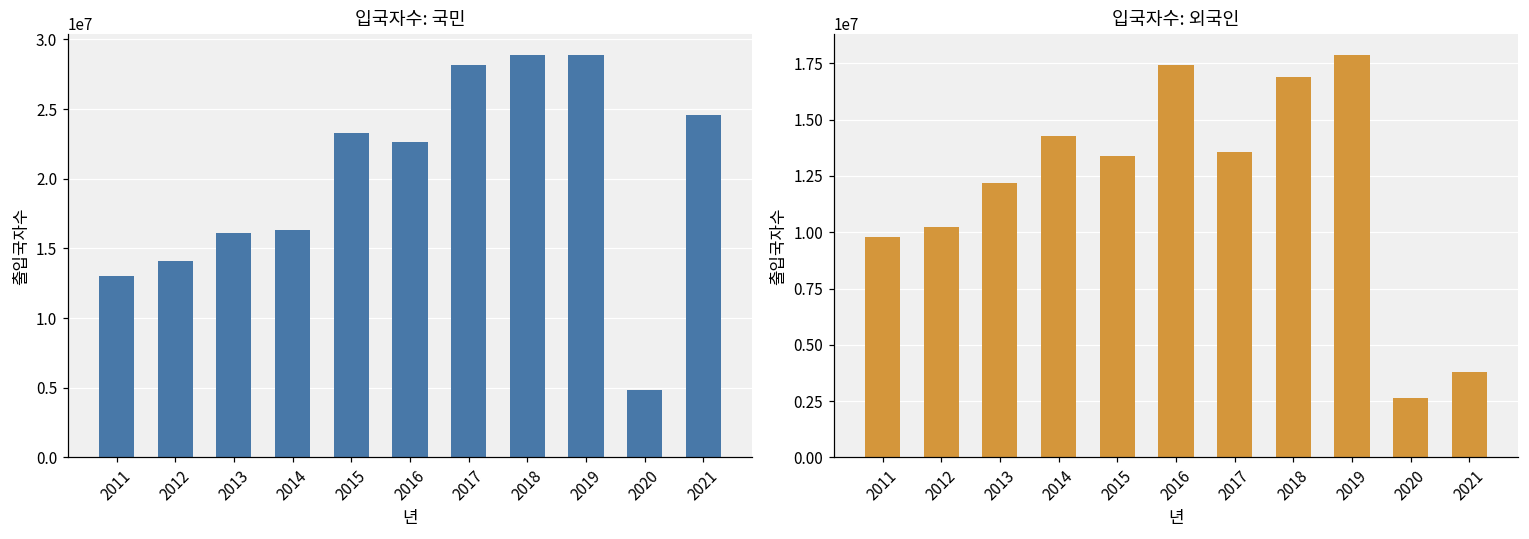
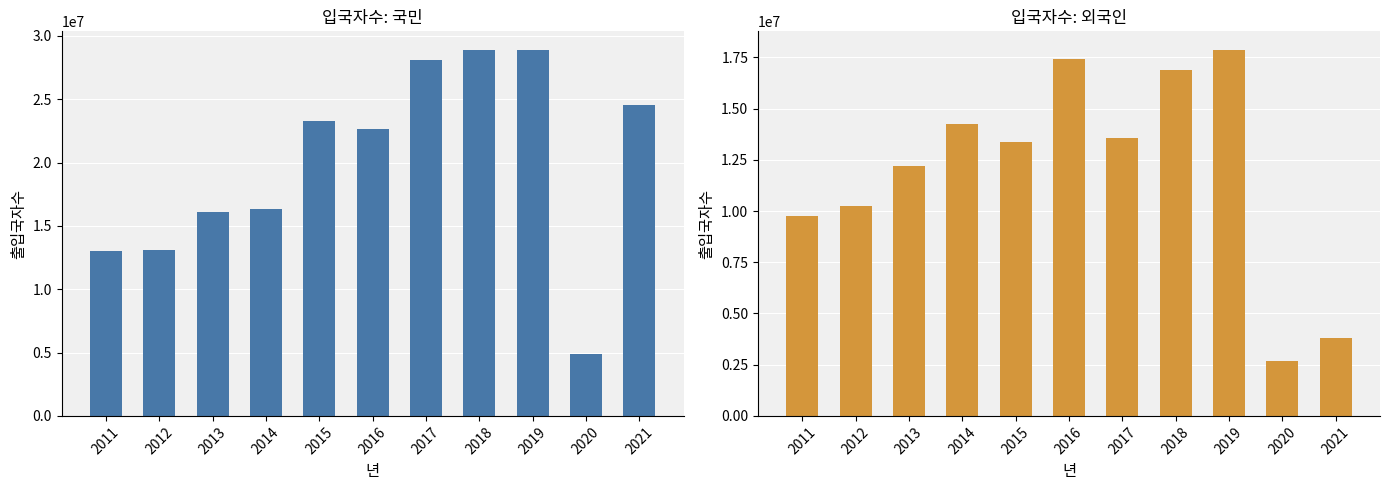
  {
    "입국자수: 국민": {
      "2011": 13000000,
-     "2012": 14100000,
+     "2012": 13100000,
      "2013": 16100000,
      "2014": 16300000,
      "2015": 23300000,
      "2016": 22700000,
      "2017": 28100000,
      "2018": 28900000,
      "2019": 28900000,
      "2020": 4900000,
      "2021": 24600000
    },
    "입국자수: 외국인": {
      "2011": 9800000,
      "2012": 10200000,
      "2013": 12200000,
      "2014": 14300000,
      "2015": 13400000,
      "2016": 17400000,
      "2017": 13600000,
      "2018": 16900000,
      "2019": 17900000,
      "2020": 2700000,
      "2021": 3800000
    }
  }
